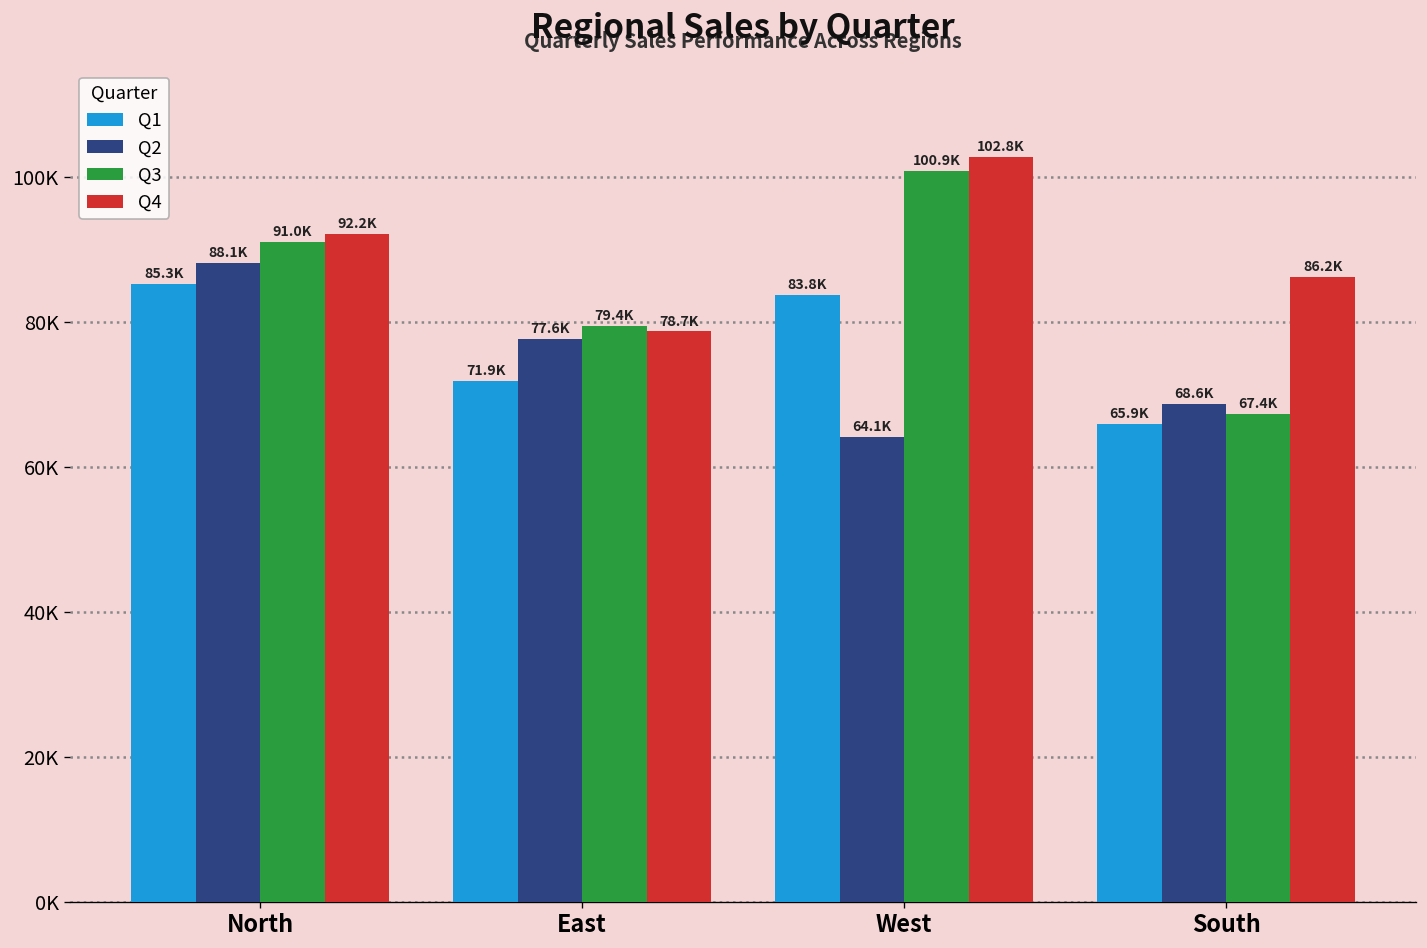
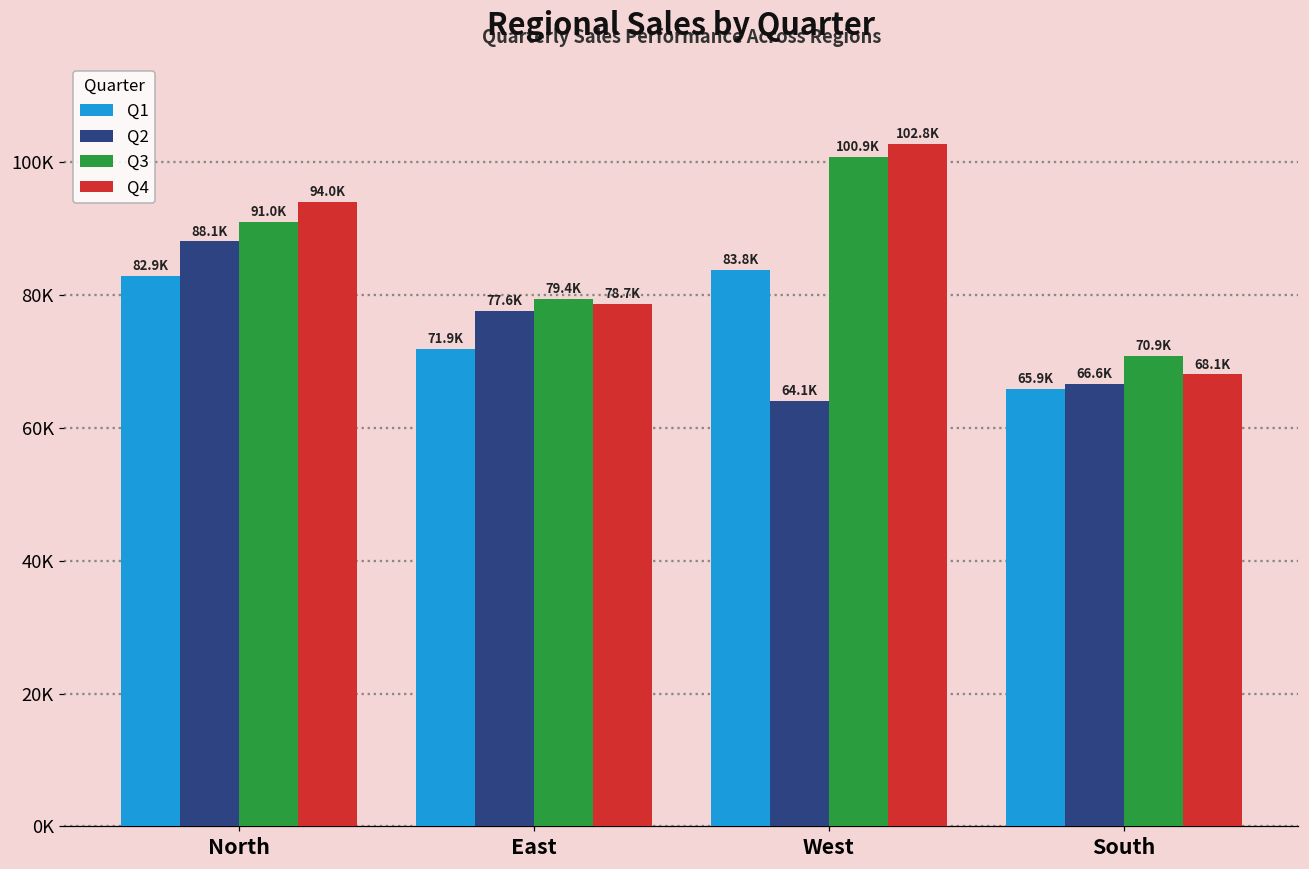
  {
    "Q1": {
-     "North": "85.3K",
+     "North": "82.9K",
      "East": "71.9K",
      "West": "83.8K",
      "South": "65.9K"
    },
    "Q2": {
      "North": "88.1K",
      "East": "77.6K",
      "West": "64.1K",
-     "South": "68.6K"
+     "South": "66.6K"
    },
    "Q3": {
      "North": "91.0K",
      "East": "79.4K",
      "West": "100.9K",
-     "South": "67.4K"
+     "South": "70.9K"
    },
    "Q4": {
-     "North": "92.2K",
+     "North": "94.0K",
      "East": "78.7K",
      "West": "102.8K",
-     "South": "86.2K"
+     "South": "68.1K"
    }
  }
